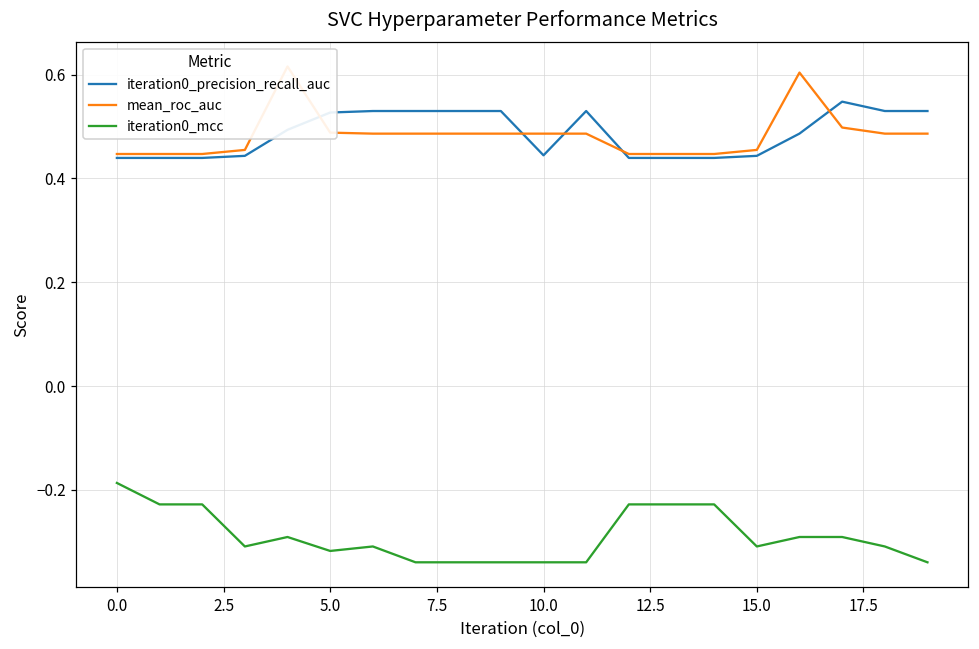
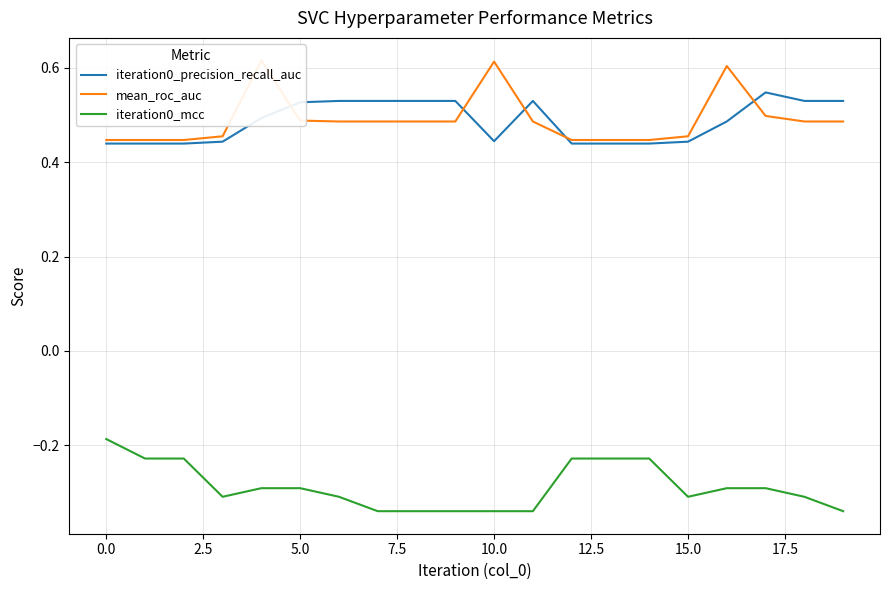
  {
    "iteration0_precision_recall_auc": {
      "0.0": 0.44,
      "10.0": 0.44,
      "15.0": 0.44
    },
    "mean_roc_auc": {
      "0.0": 0.45,
-     "10.0": 0.49,
+     "10.0": 0.61,
      "15.0": 0.45
    },
    "iteration0_mcc": {
      "0.0": -0.19,
-     "5.0": -0.32,
+     "5.0": -0.29,
      "10.0": -0.34,
      "15.0": -0.31
    }
  }
